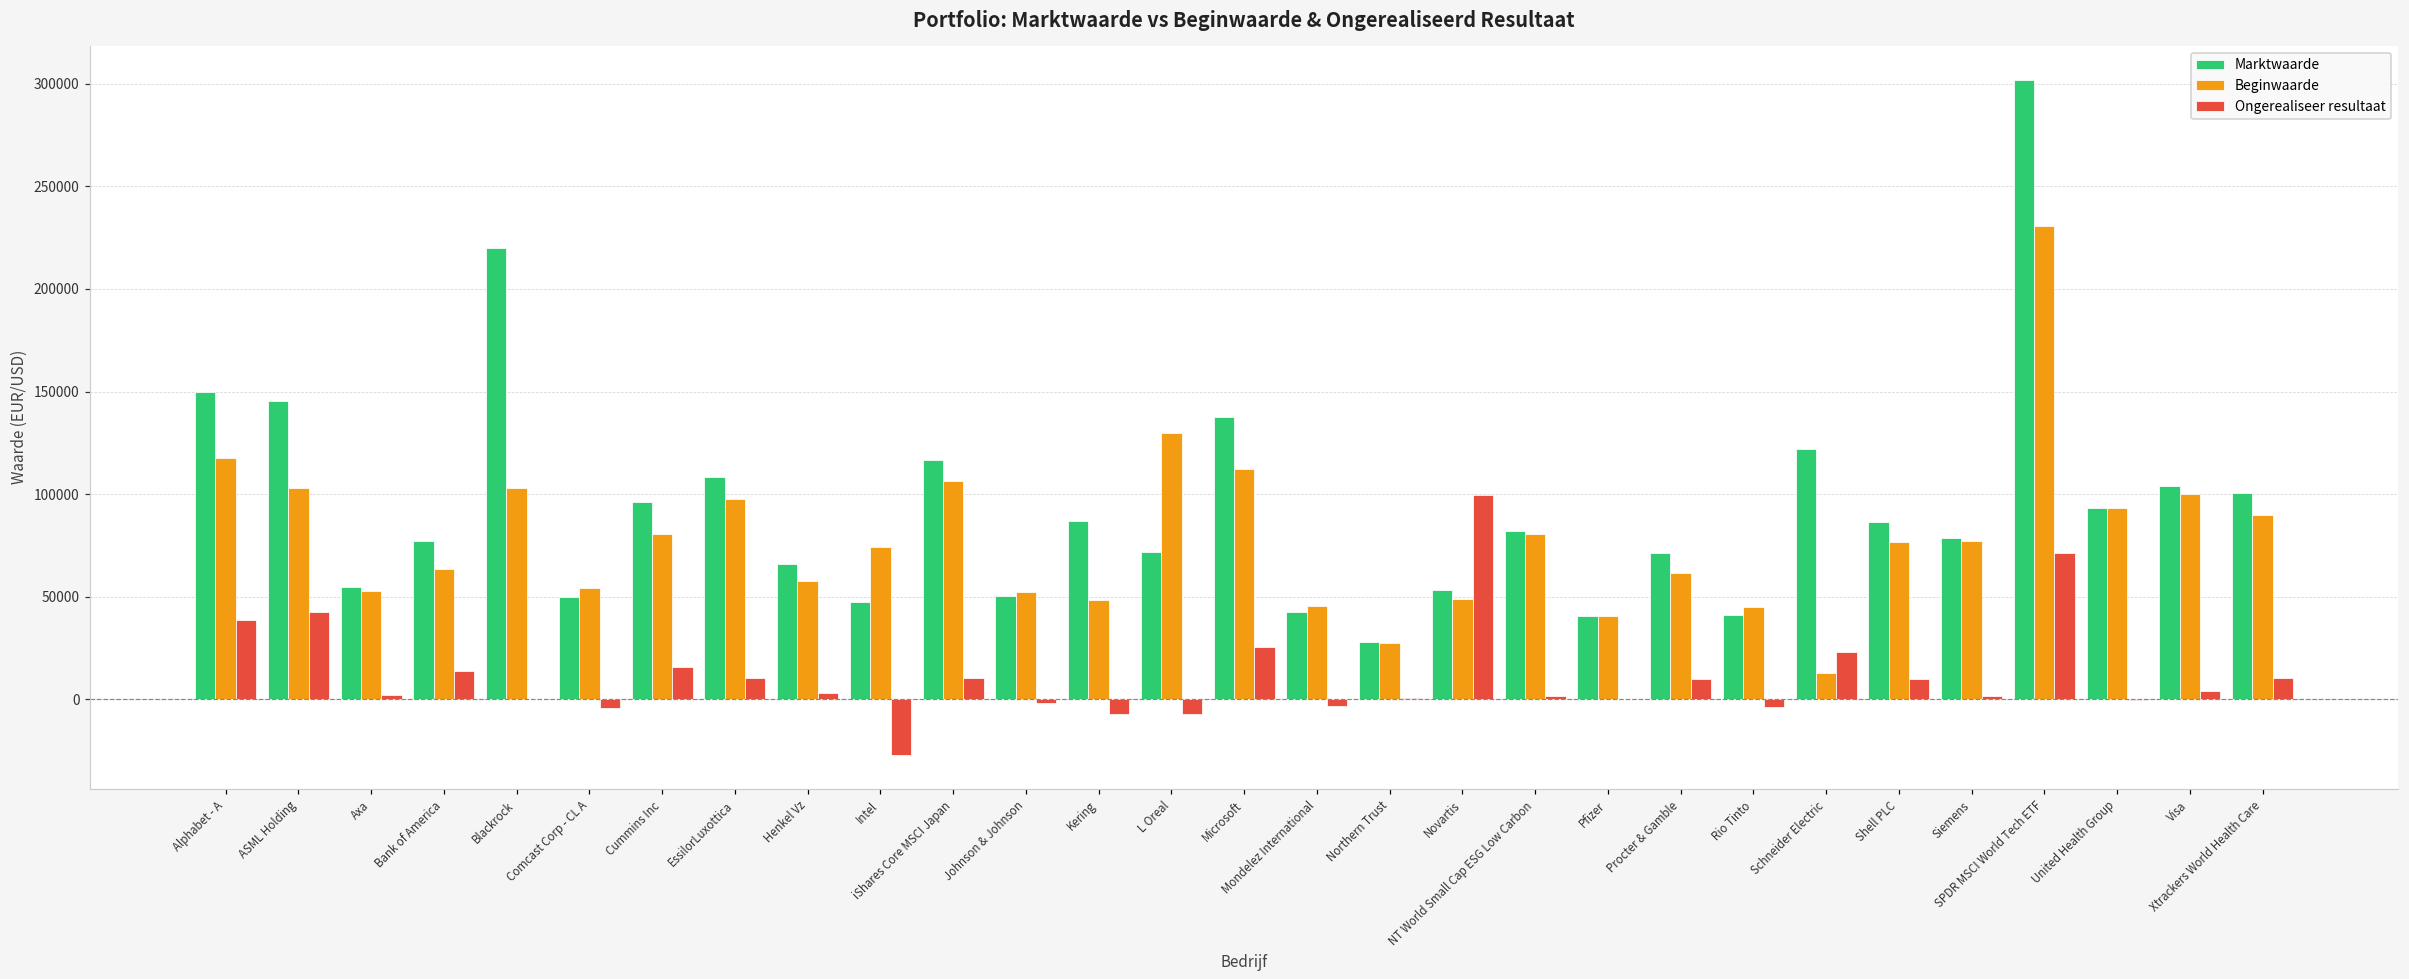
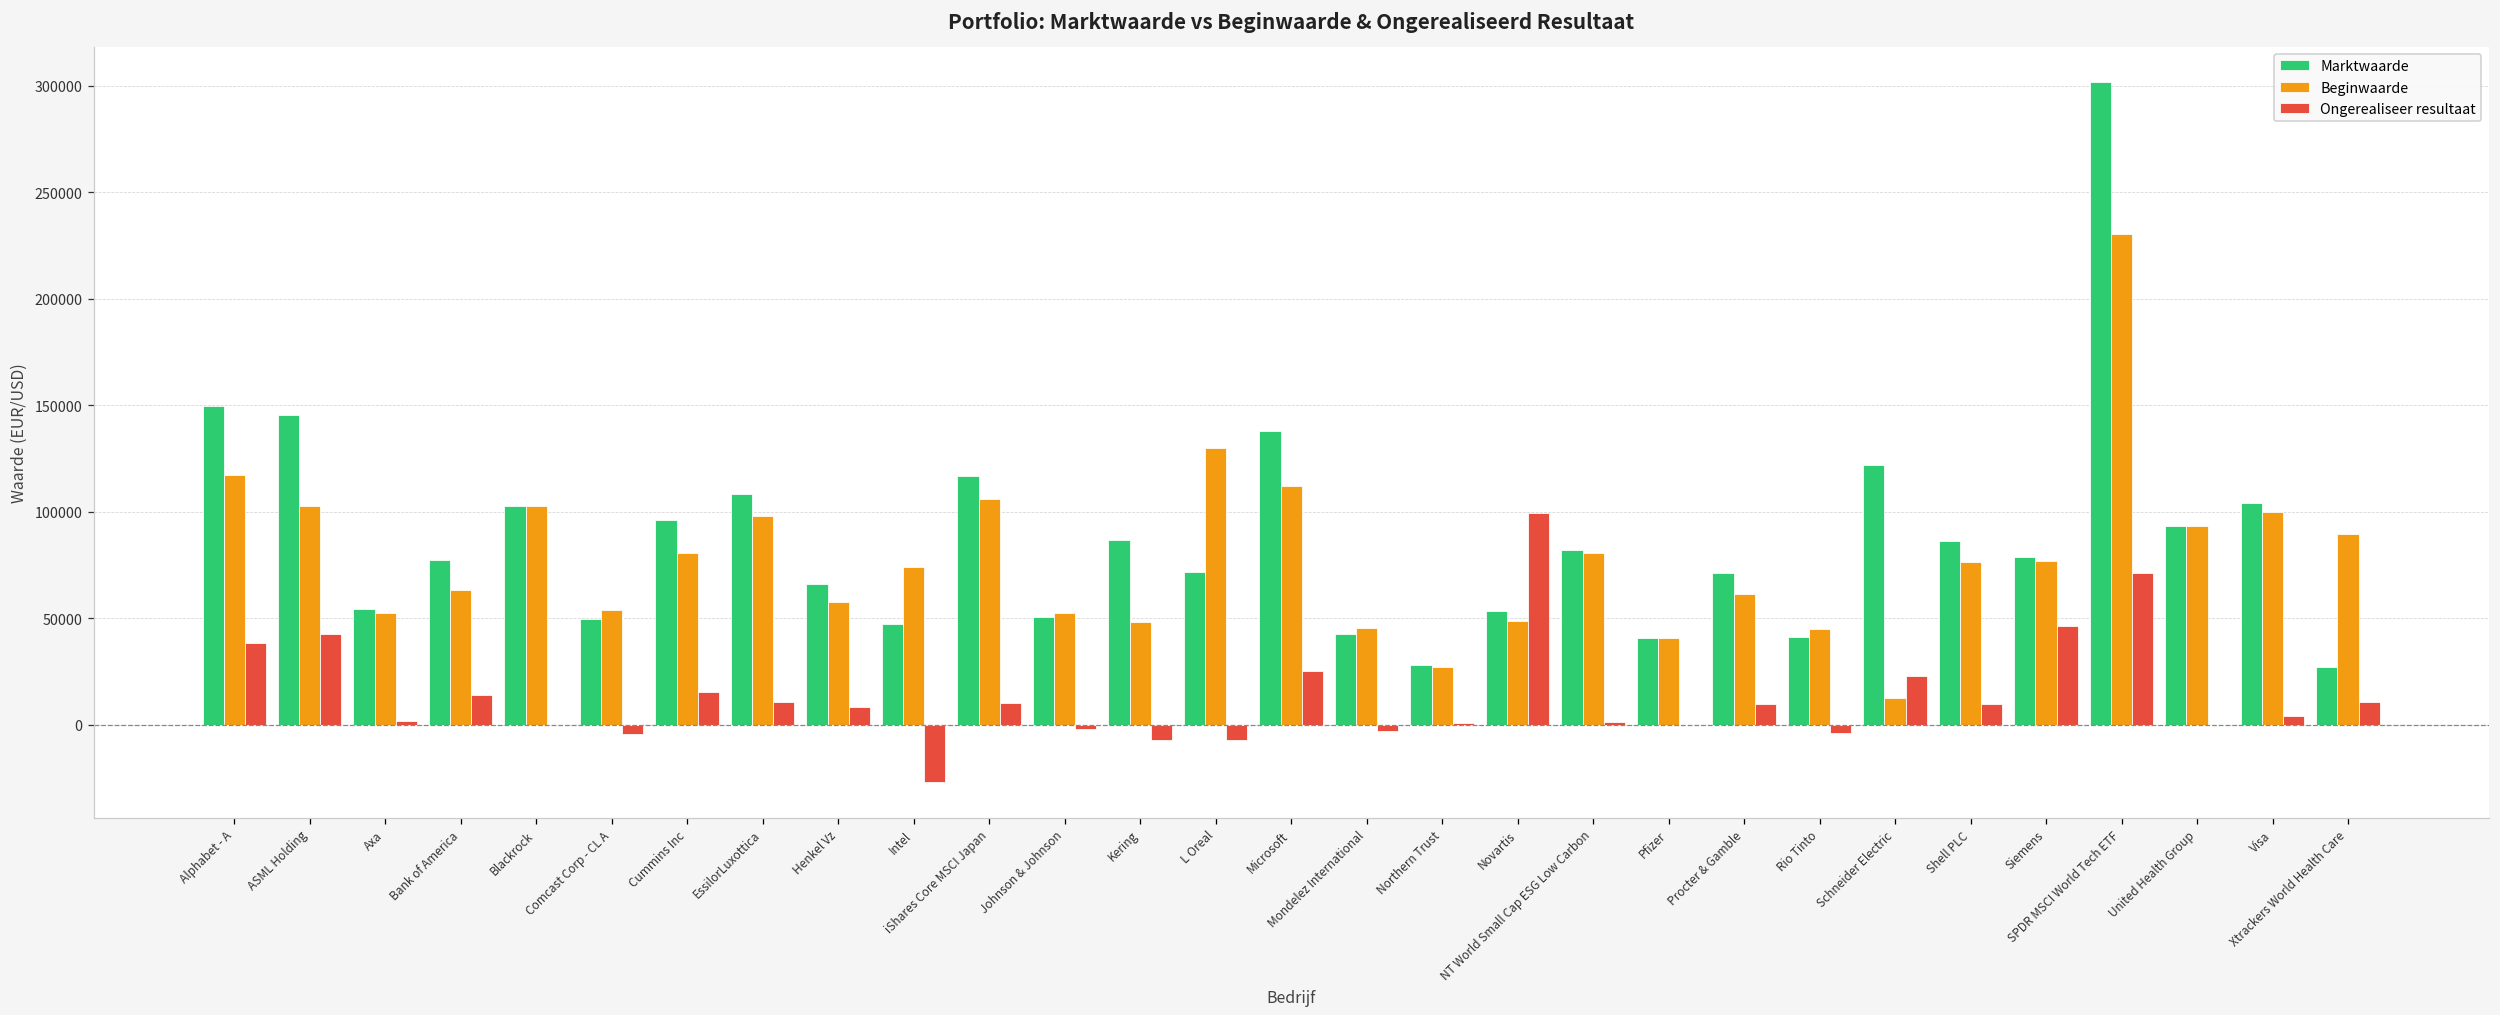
  {
    "Marktwaarde": {
      "Alphabet - A": 150000,
      "ASML Holding": 146000,
      "Axa": 55000,
      "Bank of America": 77000,
-     "Blackrock": 220000,
+     "Blackrock": 103000,
      "Comcast Corp - CL A": 50000,
      "Cummins Inc": 96000,
      "EssilorLuxottica": 108000,
      "Henkel Vz": 66000,
      "Intel": 47000,
      "iShares Core MSCI Japan": 117000,
      "Johnson & Johnson": 51000,
      "Kering": 87000,
      "L Oreal": 72000,
      "Microsoft": 138000,
      "Mondelez International": 43000,
      "Northern Trust": 28000,
      "Novartis": 53000,
      "NT World Small Cap ESG Low Carbon": 82000,
      "Pfizer": 41000,
      "Procter & Gamble": 71000,
      "Rio Tinto": 41000,
      "Schneider Electric": 122000,
      "Shell PLC": 86000,
      "Siemens": 79000,
      "SPDR MSCI World Tech ETF": 302000,
      "United Health Group": 93000,
      "Visa": 104000,
-     "Xtrackers World Health Care": 100000
+     "Xtrackers World Health Care": 27000
    },
    "Beginwaarde": {
      "Alphabet - A": 117000,
      "ASML Holding": 103000,
      "Axa": 53000,
      "Bank of America": 63000,
      "Blackrock": 103000,
      "Comcast Corp - CL A": 54000,
      "Cummins Inc": 81000,
      "EssilorLuxottica": 98000,
      "Henkel Vz": 58000,
      "Intel": 74000,
      "iShares Core MSCI Japan": 106000,
      "Johnson & Johnson": 52000,
      "Kering": 48000,
      "L Oreal": 130000,
      "Microsoft": 112000,
      "Mondelez International": 46000,
      "Northern Trust": 27000,
      "Novartis": 49000,
      "NT World Small Cap ESG Low Carbon": 80000,
      "Pfizer": 41000,
      "Procter & Gamble": 62000,
      "Rio Tinto": 45000,
      "Schneider Electric": 13000,
      "Shell PLC": 77000,
      "Siemens": 77000,
      "SPDR MSCI World Tech ETF": 231000,
      "United Health Group": 93000,
      "Visa": 100000,
      "Xtrackers World Health Care": 90000
    },
    "Ongerealiseer resultaat": {
      "Alphabet - A": 38000,
      "ASML Holding": 43000,
      "Axa": 2000,
      "Bank of America": 14000,
      "Comcast Corp - CL A": -4000,
      "Cummins Inc": 16000,
      "EssilorLuxottica": 11000,
-     "Henkel Vz": 3000,
+     "Henkel Vz": 8000,
      "Intel": -27000,
      "iShares Core MSCI Japan": 10000,
      "Johnson & Johnson": -2000,
      "Kering": -7000,
      "L Oreal": -7000,
      "Microsoft": 25000,
      "Mondelez International": -3000,
      "Novartis": 100000,
      "NT World Small Cap ESG Low Carbon": 2000,
      "Procter & Gamble": 10000,
      "Rio Tinto": -4000,
      "Schneider Electric": 23000,
      "Shell PLC": 10000,
-     "Siemens": 2000,
+     "Siemens": 46000,
      "SPDR MSCI World Tech ETF": 71000,
      "Visa": 4000,
      "Xtrackers World Health Care": 11000
    }
  }
